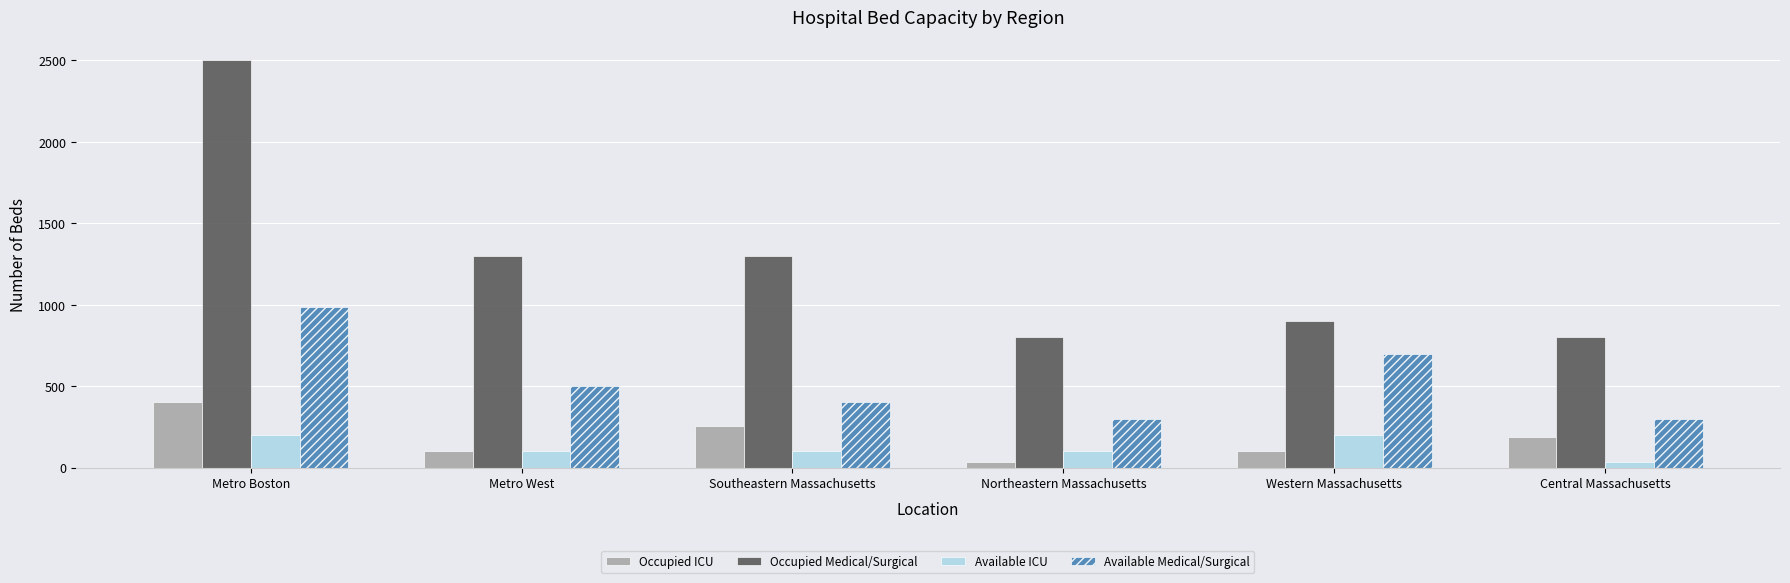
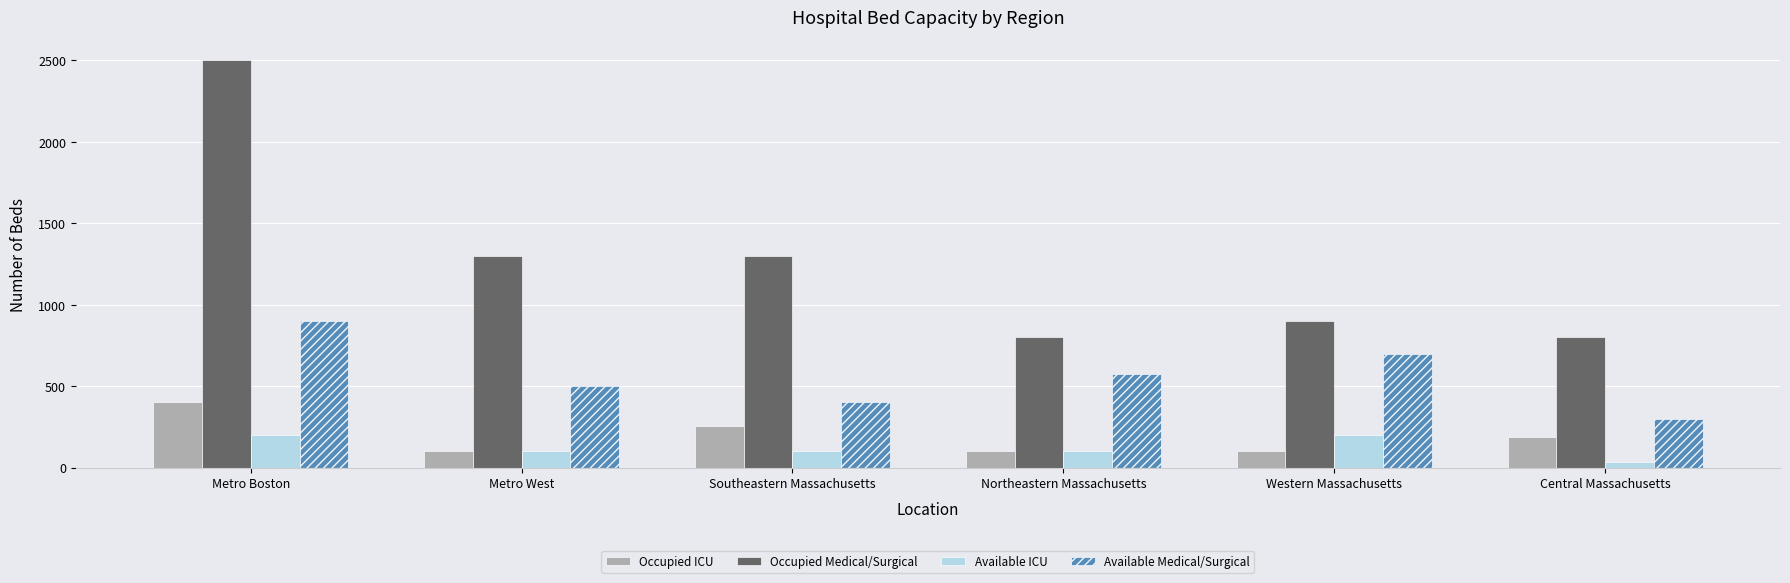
  {
    "Occupied ICU": {
      "Metro Boston": 400,
      "Metro West": 100,
      "Southeastern Massachusetts": 260,
-     "Northeastern Massachusetts": 30,
+     "Northeastern Massachusetts": 100,
      "Western Massachusetts": 100,
      "Central Massachusetts": 190
    },
    "Occupied Medical/Surgical": {
      "Metro Boston": 2500,
      "Metro West": 1300,
      "Southeastern Massachusetts": 1300,
      "Northeastern Massachusetts": 800,
      "Western Massachusetts": 900,
      "Central Massachusetts": 800
    },
    "Available ICU": {
      "Metro Boston": 200,
      "Metro West": 100,
      "Southeastern Massachusetts": 100,
      "Northeastern Massachusetts": 100,
      "Western Massachusetts": 200,
      "Central Massachusetts": 30
    },
    "Available Medical/Surgical": {
-     "Metro Boston": 980,
+     "Metro Boston": 900,
      "Metro West": 500,
      "Southeastern Massachusetts": 400,
-     "Northeastern Massachusetts": 300,
+     "Northeastern Massachusetts": 580,
      "Western Massachusetts": 700,
      "Central Massachusetts": 300
    }
  }
